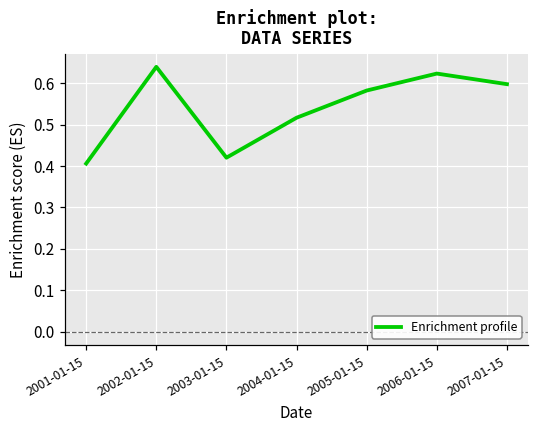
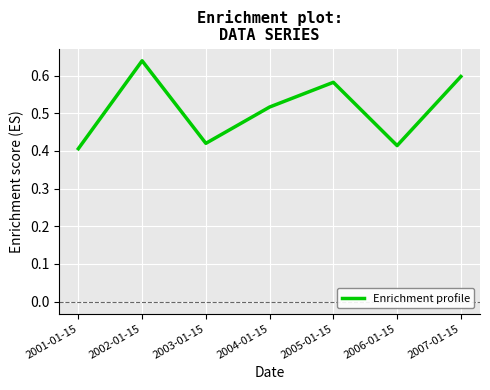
  {
    "2001-01-15": 0.41,
    "2002-01-15": 0.64,
    "2003-01-15": 0.42,
    "2004-01-15": 0.52,
    "2005-01-15": 0.58,
-   "2006-01-15": 0.62,
+   "2006-01-15": 0.41,
    "2007-01-15": 0.60
  }
